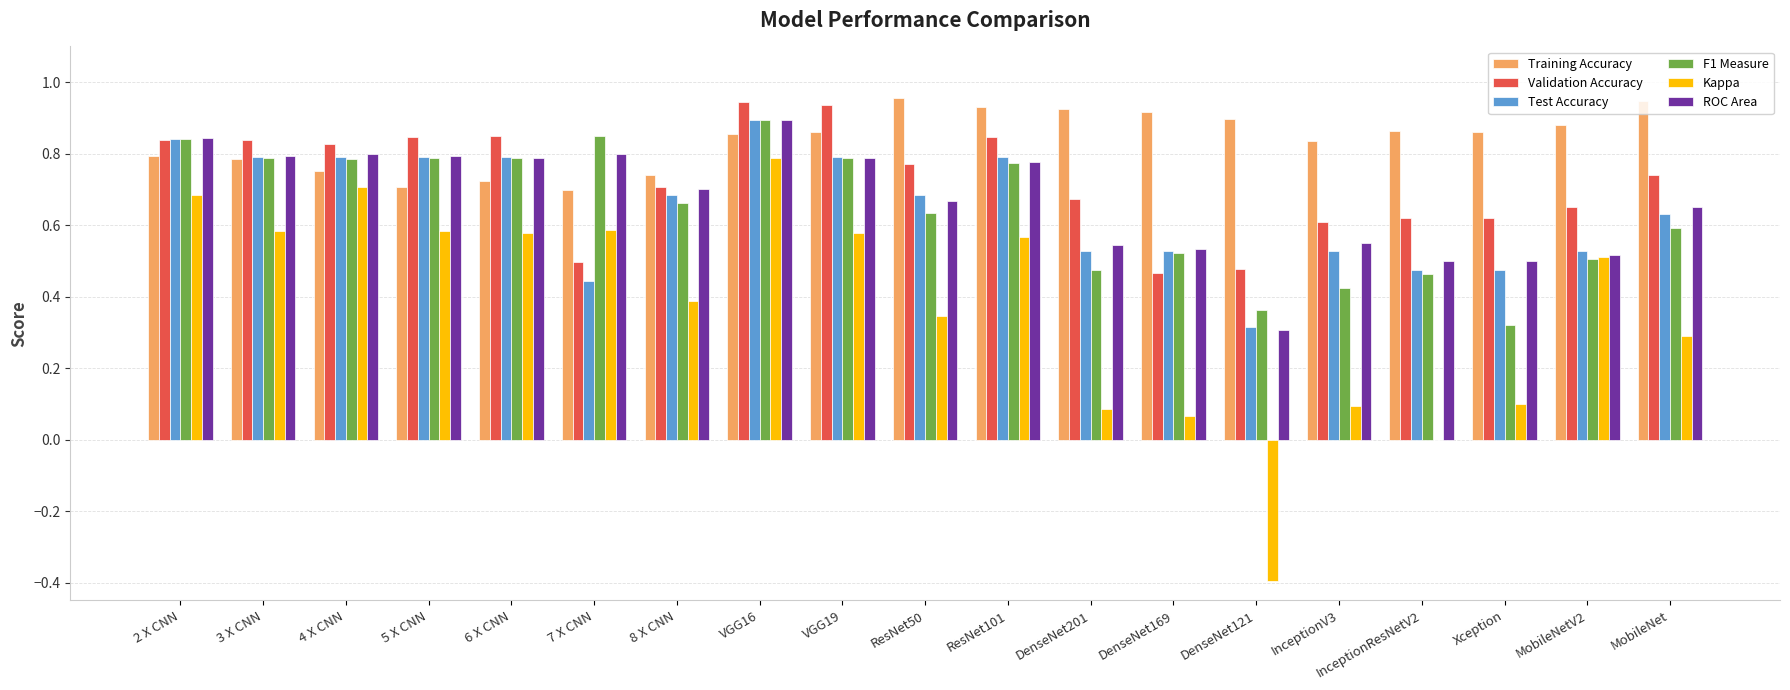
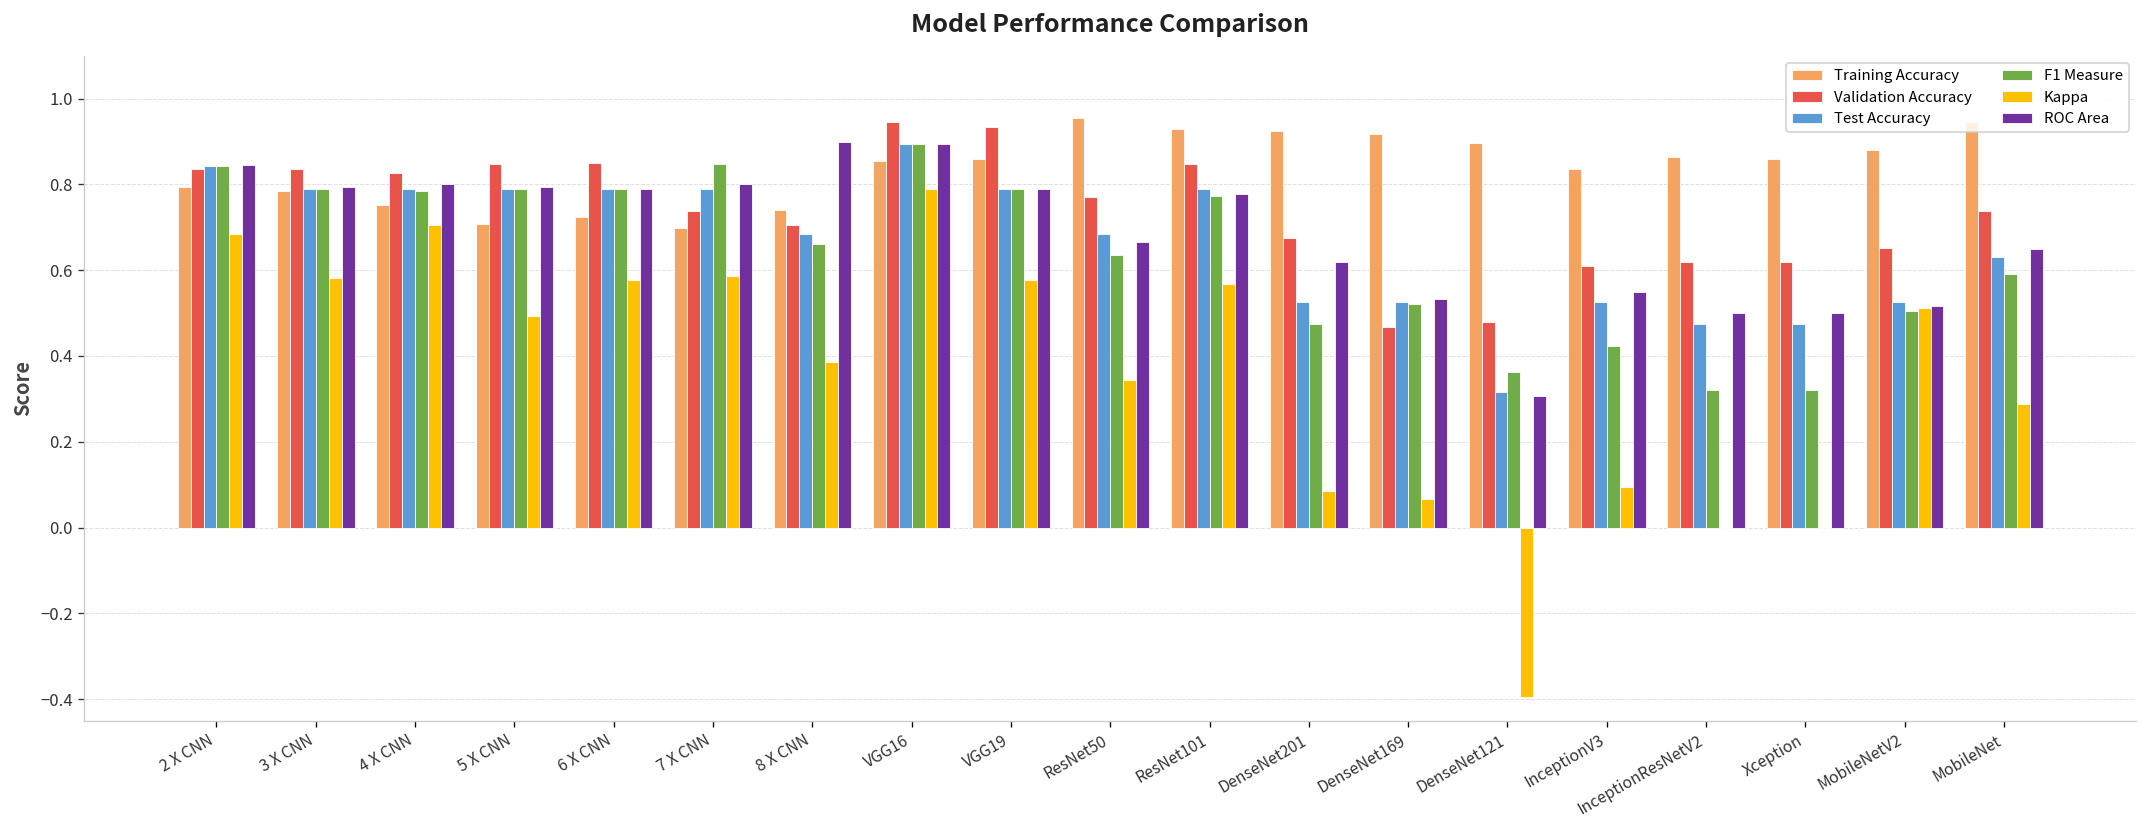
  {
    "Training Accuracy": {
      "2 X CNN": 0.79,
      "3 X CNN": 0.79,
      "4 X CNN": 0.75,
      "5 X CNN": 0.71,
      "6 X CNN": 0.72,
      "7 X CNN": 0.70,
      "8 X CNN": 0.74,
      "VGG16": 0.86,
      "VGG19": 0.86,
      "ResNet50": 0.95,
      "ResNet101": 0.93,
      "DenseNet201": 0.93,
      "DenseNet169": 0.92,
      "DenseNet121": 0.90,
      "InceptionV3": 0.84,
      "InceptionResNetV2": 0.86,
      "Xception": 0.86,
      "MobileNetV2": 0.88
    },
    "Validation Accuracy": {
      "2 X CNN": 0.84,
      "3 X CNN": 0.84,
      "4 X CNN": 0.83,
      "5 X CNN": 0.85,
      "6 X CNN": 0.85,
-     "7 X CNN": 0.50,
+     "7 X CNN": 0.74,
      "8 X CNN": 0.71,
      "VGG16": 0.95,
      "VGG19": 0.93,
      "ResNet50": 0.77,
      "ResNet101": 0.85,
      "DenseNet201": 0.67,
      "DenseNet169": 0.47,
      "DenseNet121": 0.48,
      "InceptionV3": 0.61,
      "InceptionResNetV2": 0.62,
      "Xception": 0.62,
      "MobileNetV2": 0.65,
      "MobileNet": 0.74
    },
    "Test Accuracy": {
      "2 X CNN": 0.84,
      "3 X CNN": 0.79,
      "4 X CNN": 0.79,
      "5 X CNN": 0.79,
      "6 X CNN": 0.79,
-     "7 X CNN": 0.44,
+     "7 X CNN": 0.79,
      "8 X CNN": 0.68,
      "VGG16": 0.89,
      "VGG19": 0.79,
      "ResNet50": 0.68,
      "ResNet101": 0.79,
      "DenseNet201": 0.53,
      "DenseNet169": 0.53,
      "DenseNet121": 0.32,
      "InceptionV3": 0.53,
      "InceptionResNetV2": 0.47,
      "Xception": 0.47,
      "MobileNetV2": 0.53,
      "MobileNet": 0.63
    },
    "F1 Measure": {
      "2 X CNN": 0.84,
      "3 X CNN": 0.79,
      "4 X CNN": 0.78,
      "5 X CNN": 0.79,
      "6 X CNN": 0.79,
      "7 X CNN": 0.85,
      "8 X CNN": 0.66,
      "VGG16": 0.89,
      "VGG19": 0.79,
      "ResNet50": 0.63,
      "ResNet101": 0.77,
      "DenseNet201": 0.47,
      "DenseNet169": 0.52,
      "DenseNet121": 0.36,
      "InceptionV3": 0.42,
-     "InceptionResNetV2": 0.46,
+     "InceptionResNetV2": 0.32,
      "Xception": 0.32,
      "MobileNetV2": 0.50,
      "MobileNet": 0.59
    },
    "Kappa": {
      "2 X CNN": 0.69,
      "3 X CNN": 0.58,
      "4 X CNN": 0.71,
-     "5 X CNN": 0.58,
+     "5 X CNN": 0.49,
      "6 X CNN": 0.58,
      "7 X CNN": 0.59,
      "8 X CNN": 0.39,
      "VGG16": 0.79,
      "VGG19": 0.58,
      "ResNet50": 0.34,
      "ResNet101": 0.57,
      "DenseNet201": 0.09,
      "DenseNet169": 0.07,
      "DenseNet121": -0.40,
      "InceptionV3": 0.10,
      "InceptionResNetV2": 0.00,
-     "Xception": 0.1,
+     "Xception": 0.0,
      "MobileNetV2": 0.51,
      "MobileNet": 0.29
    },
    "ROC Area": {
      "2 X CNN": 0.84,
      "3 X CNN": 0.79,
      "4 X CNN": 0.80,
      "5 X CNN": 0.79,
      "6 X CNN": 0.79,
      "7 X CNN": 0.80,
-     "8 X CNN": 0.7,
+     "8 X CNN": 0.9,
      "VGG16": 0.89,
      "VGG19": 0.79,
      "ResNet50": 0.67,
      "ResNet101": 0.78,
-     "DenseNet201": 0.54,
+     "DenseNet201": 0.62,
      "DenseNet169": 0.53,
      "DenseNet121": 0.31,
      "InceptionV3": 0.55,
      "InceptionResNetV2": 0.50,
      "Xception": 0.50,
      "MobileNetV2": 0.52,
      "MobileNet": 0.65
    }
  }
